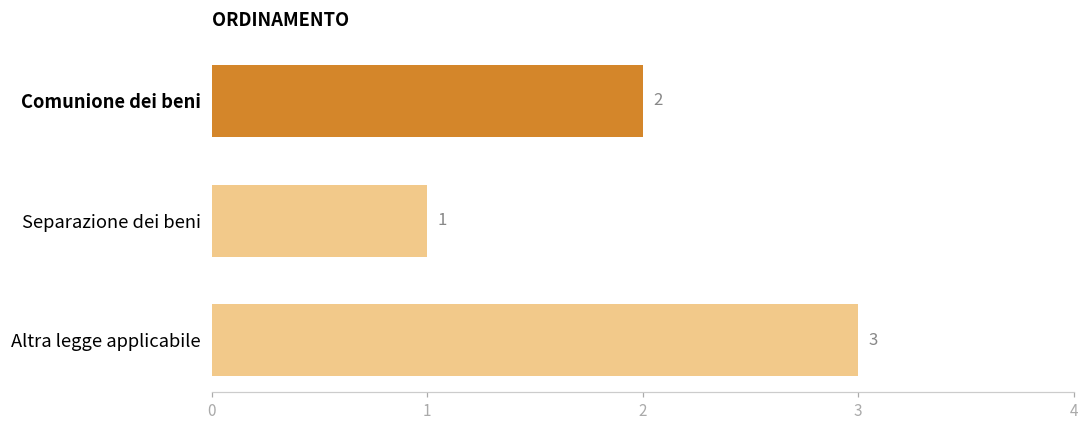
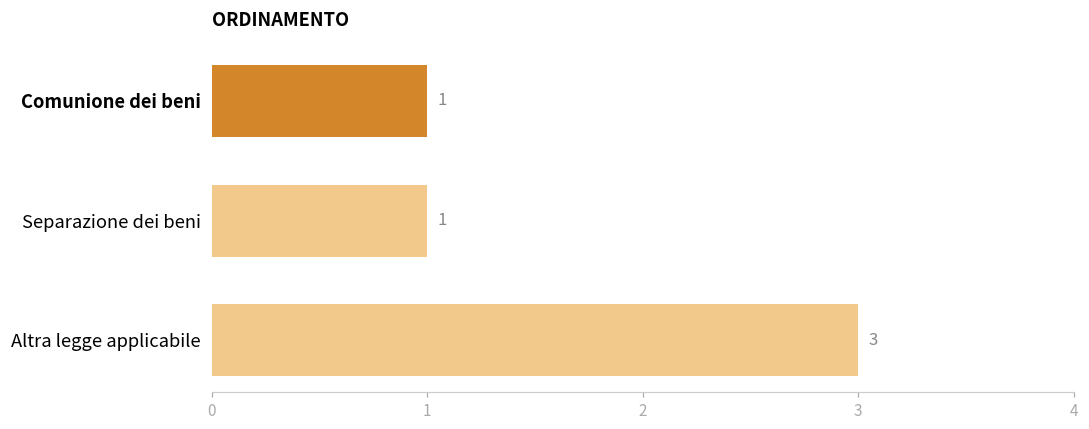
  {
-   "Comunione dei beni": 2,
+   "Comunione dei beni": 1,
    "Separazione dei beni": 1,
    "Altra legge applicabile": 3
  }
